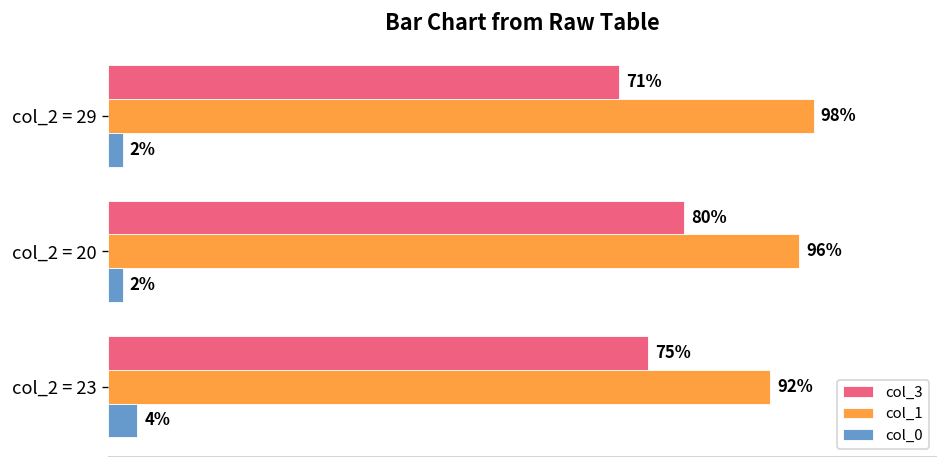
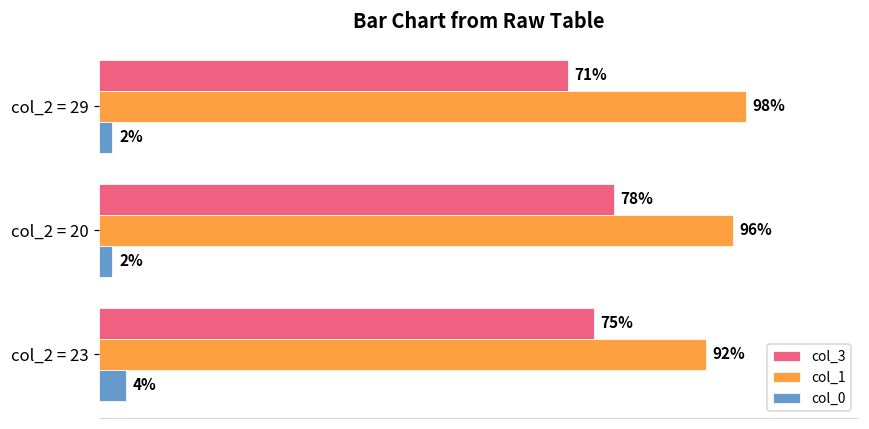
  {
    "col_3": {
      "col_2 = 29": "71%",
-     "col_2 = 20": "80%",
+     "col_2 = 20": "78%",
      "col_2 = 23": "75%"
    },
    "col_1": {
      "col_2 = 29": "98%",
      "col_2 = 20": "96%",
      "col_2 = 23": "92%"
    },
    "col_0": {
      "col_2 = 29": "2%",
      "col_2 = 20": "2%",
      "col_2 = 23": "4%"
    }
  }
